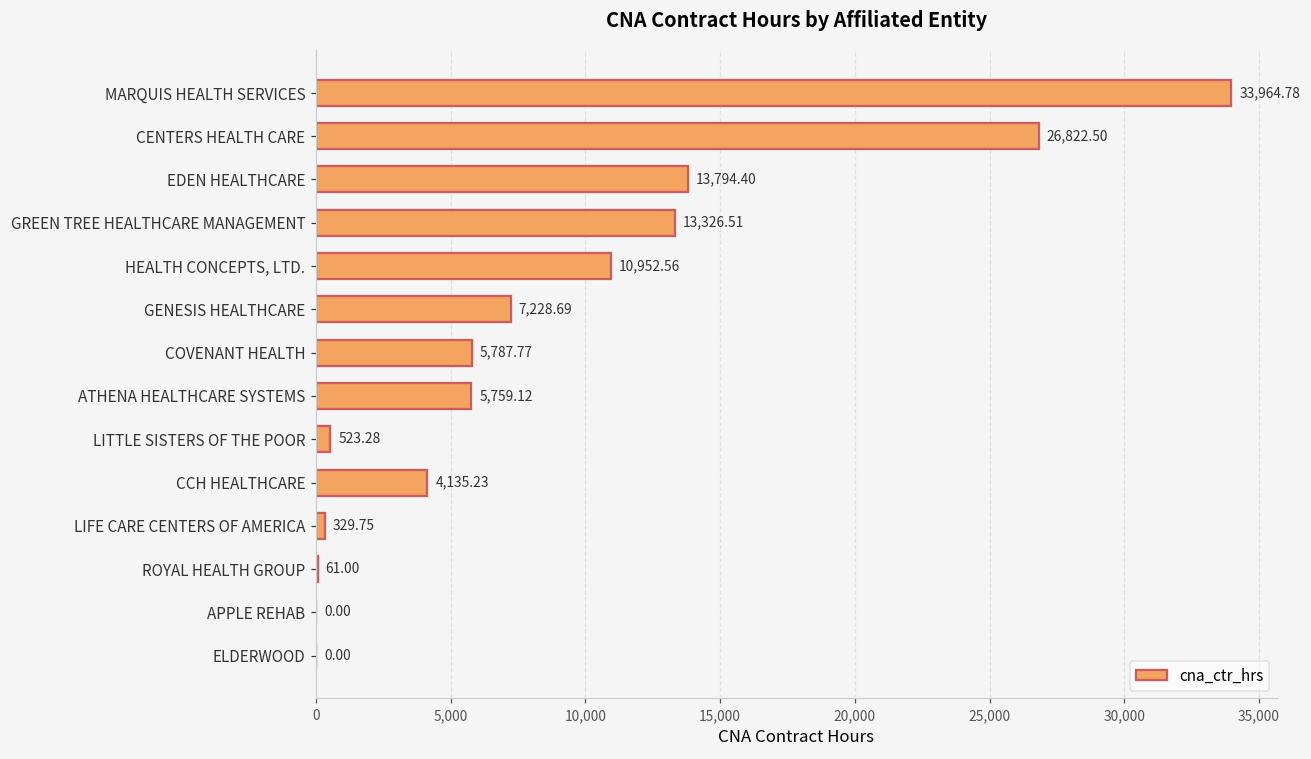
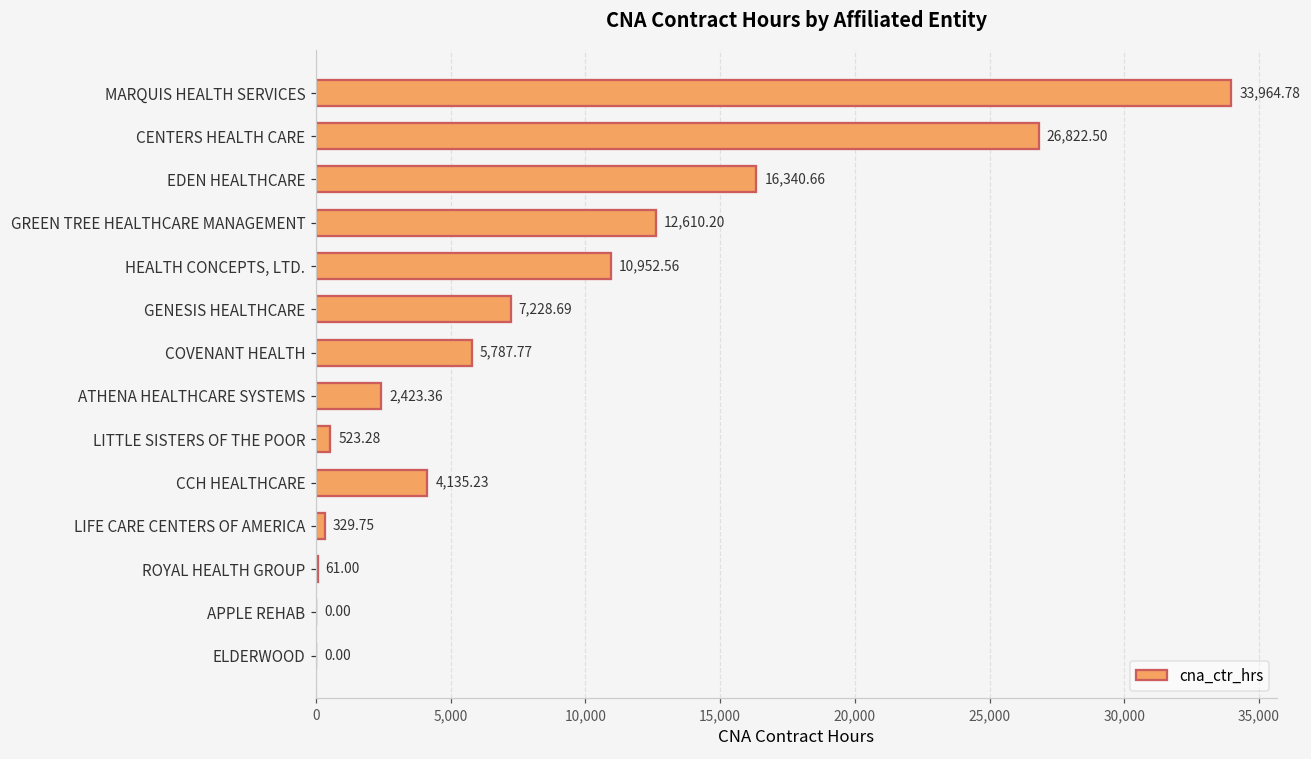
  {
    "MARQUIS HEALTH SERVICES": "33,964.78",
    "CENTERS HEALTH CARE": "26,822.50",
-   "EDEN HEALTHCARE": "13,794.40",
-   "GREEN TREE HEALTHCARE MANAGEMENT": "13,326.51",
+   "EDEN HEALTHCARE": "16,340.66",
+   "GREEN TREE HEALTHCARE MANAGEMENT": "12,610.20",
    "HEALTH CONCEPTS, LTD.": "10,952.56",
    "GENESIS HEALTHCARE": "7,228.69",
    "COVENANT HEALTH": "5,787.77",
-   "ATHENA HEALTHCARE SYSTEMS": "5,759.12",
+   "ATHENA HEALTHCARE SYSTEMS": "2,423.36",
    "LITTLE SISTERS OF THE POOR": "523.28",
    "CCH HEALTHCARE": "4,135.23",
    "LIFE CARE CENTERS OF AMERICA": "329.75",
    "ROYAL HEALTH GROUP": "61.00",
    "APPLE REHAB": "0.00",
    "ELDERWOOD": "0.00"
  }
